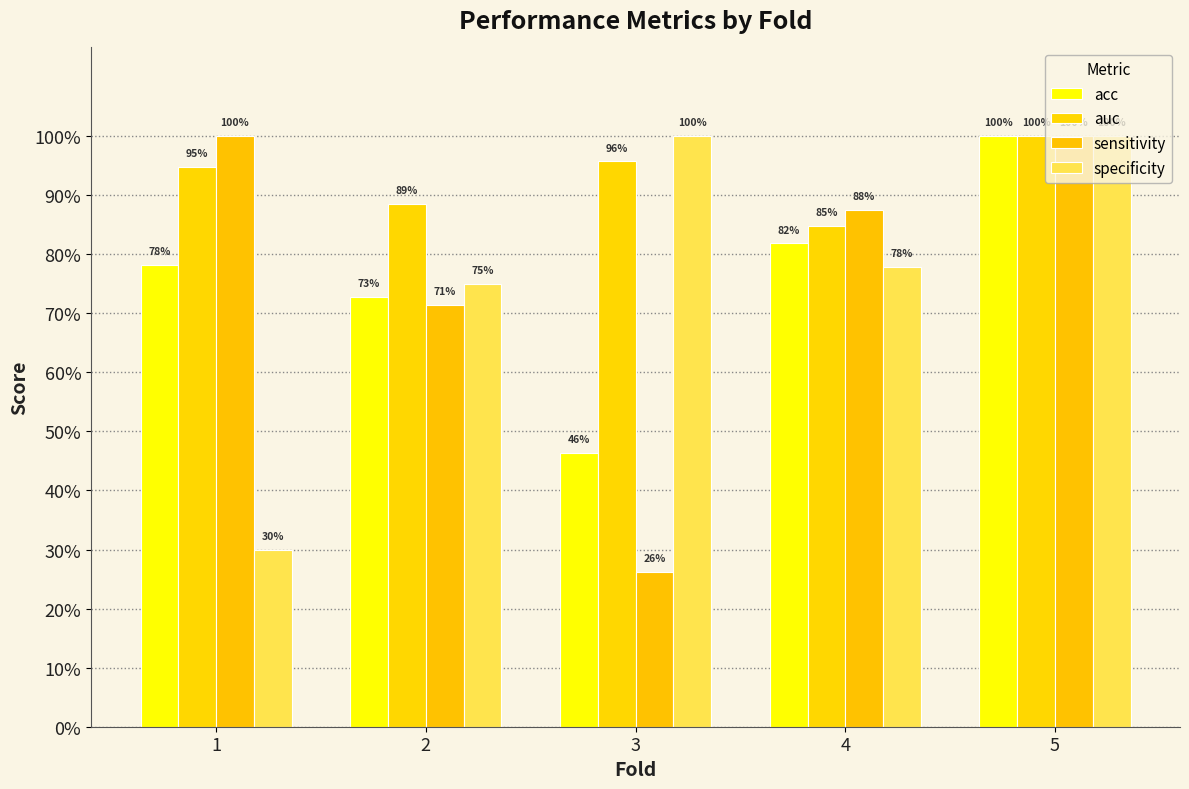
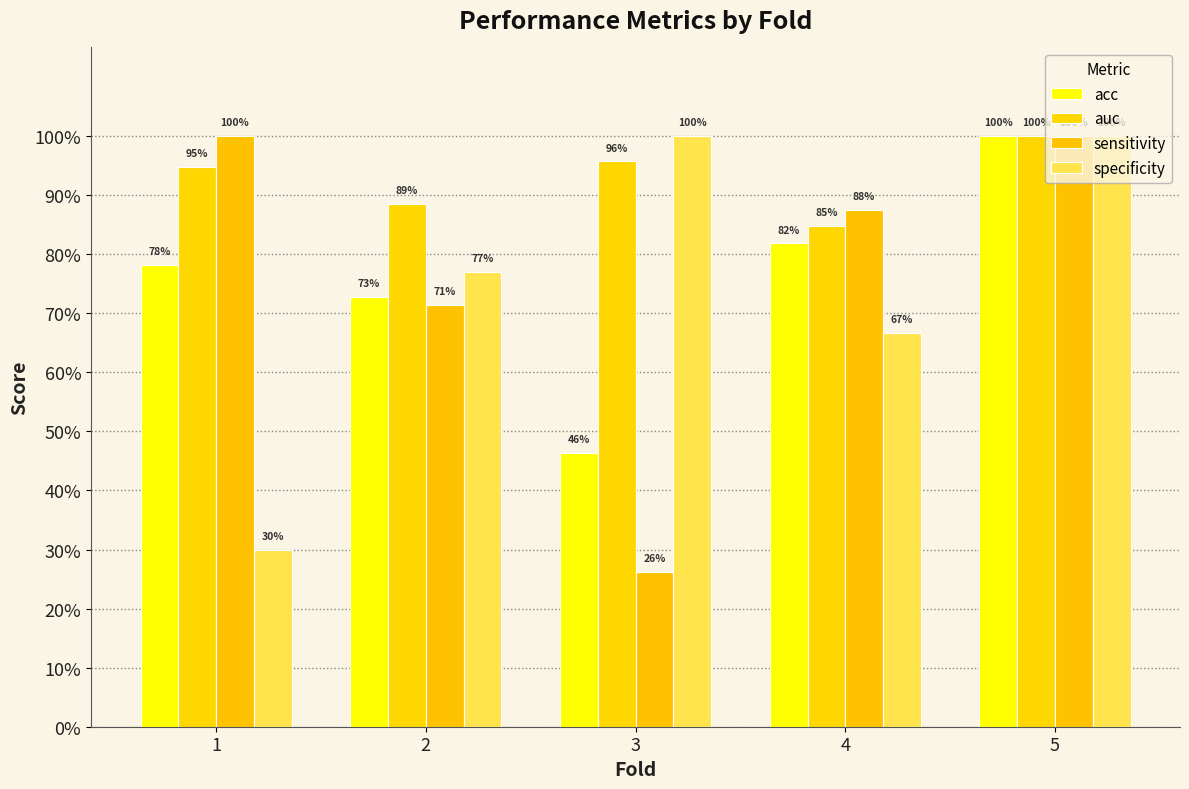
  {
    "specificity": {
      "1": "30%",
-     "2": "75%",
+     "2": "77%",
      "3": "100%",
-     "4": "78%"
+     "4": "67%"
    }
  }
